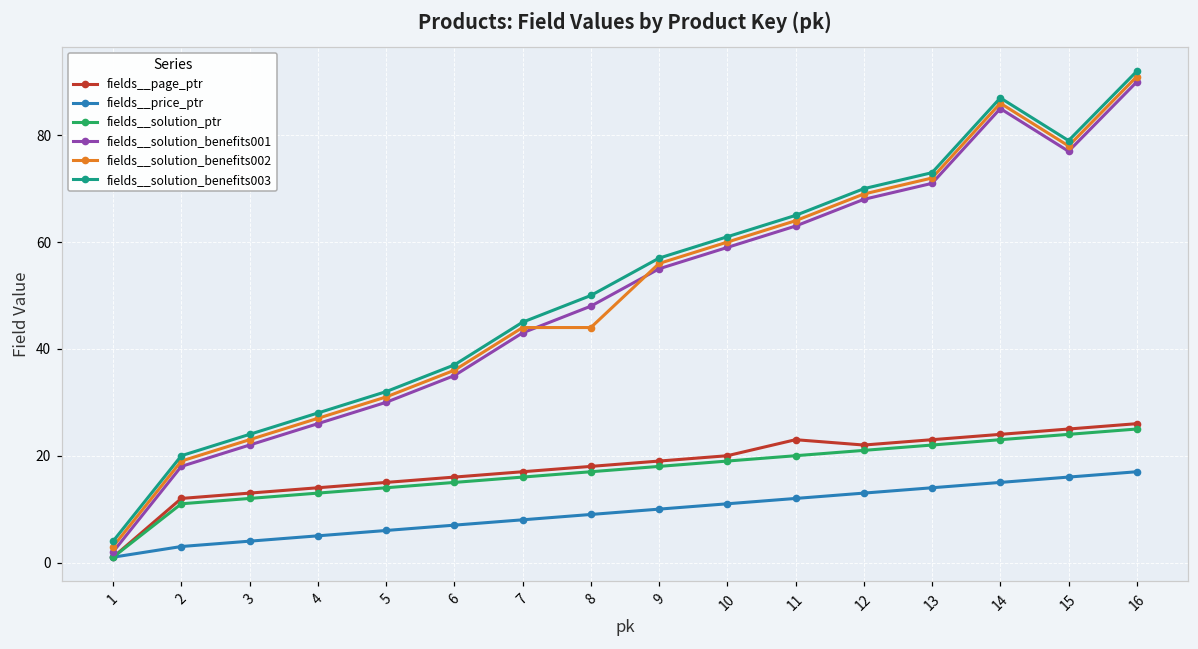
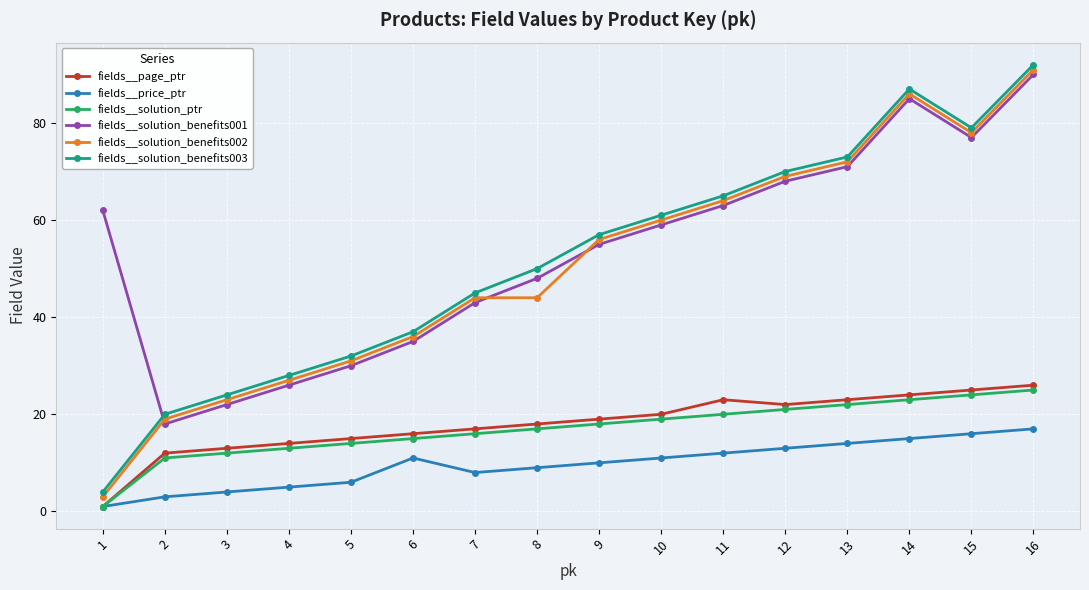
  {
    "fields__page_ptr": {
      "2": 12,
      "3": 13,
      "4": 14,
      "5": 15,
      "6": 16,
      "7": 17,
      "8": 18,
      "9": 19,
      "10": 20,
      "11": 23,
      "12": 22,
      "13": 23,
      "14": 24,
      "15": 25,
      "16": 26
    },
    "fields__price_ptr": {
      "2": 3,
      "3": 4,
      "4": 5,
      "5": 6,
-     "6": 7,
+     "6": 11,
      "7": 8,
      "8": 9,
      "9": 10,
      "10": 11,
      "11": 12,
      "12": 13,
      "13": 14,
      "14": 15,
      "15": 16,
      "16": 17
    },
    "fields__solution_benefits001": {
-     "1": 2,
+     "1": 62,
      "2": 18,
      "3": 22,
      "4": 26,
      "5": 30,
      "6": 35,
      "7": 43,
      "8": 48,
      "9": 55,
      "10": 59,
      "11": 63,
      "12": 68,
      "13": 71,
      "14": 85,
      "15": 77,
      "16": 90
    },
    "fields__solution_benefits002": {
      "1": 3,
      "2": 19,
      "3": 23,
      "4": 27,
      "5": 31,
      "6": 36,
      "7": 44,
      "8": 44,
      "9": 56,
      "10": 60,
      "11": 64,
      "12": 69,
      "13": 72,
      "14": 86,
      "15": 78,
      "16": 91
    }
  }
